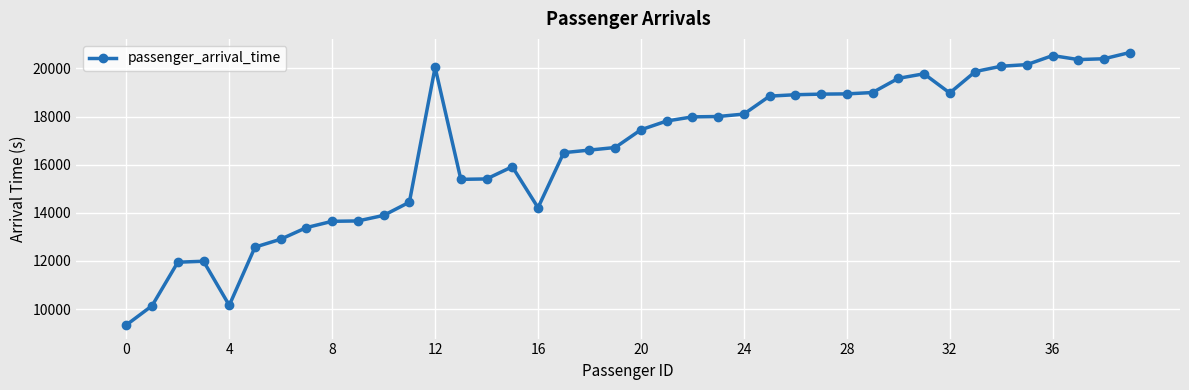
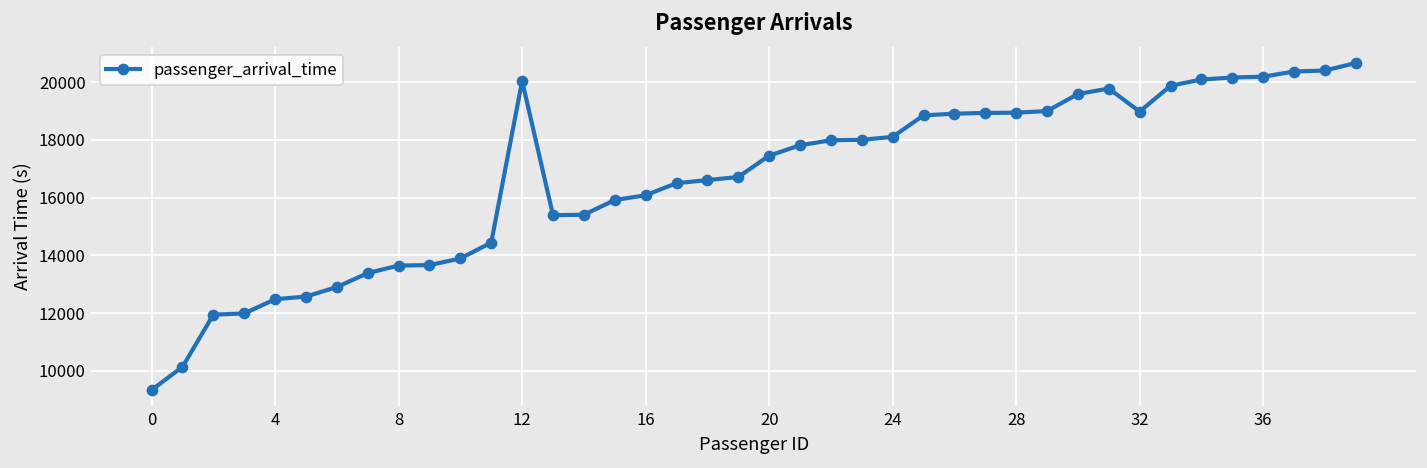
  {
    "0": 9300,
-   "4": 10200,
+   "4": 12500,
    "8": 13600,
    "12": 20000,
-   "16": 14200,
+   "16": 16100,
    "20": 17500,
    "24": 18100,
    "28": 18900,
    "32": 19000,
-   "36": 20500
+   "36": 20200
  }
